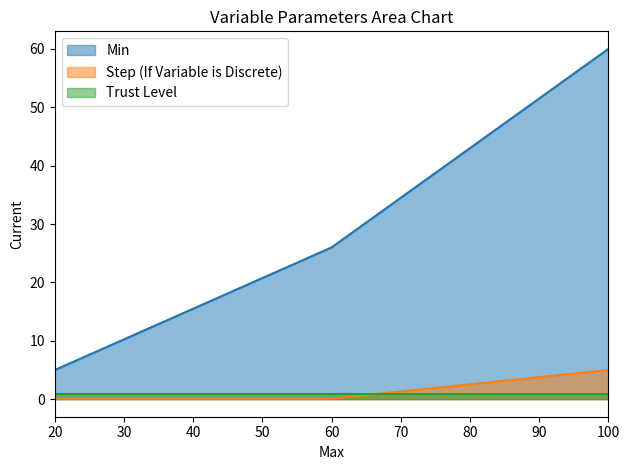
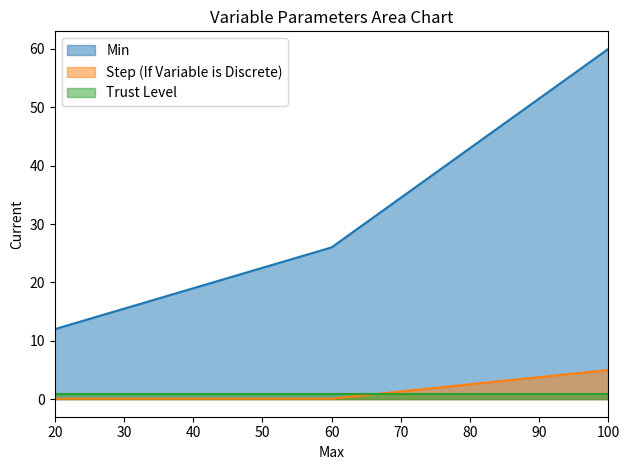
  {
    "Min": {
-     "20": 5,
+     "20": 12,
      "60": 26,
      "100": 60
    },
    "Step (If Variable is Discrete)": {
      "20": 0,
      "60": 0,
      "100": 5
    },
    "Trust Level": {
      "20": 1,
      "60": 1,
      "100": 1
    }
  }
